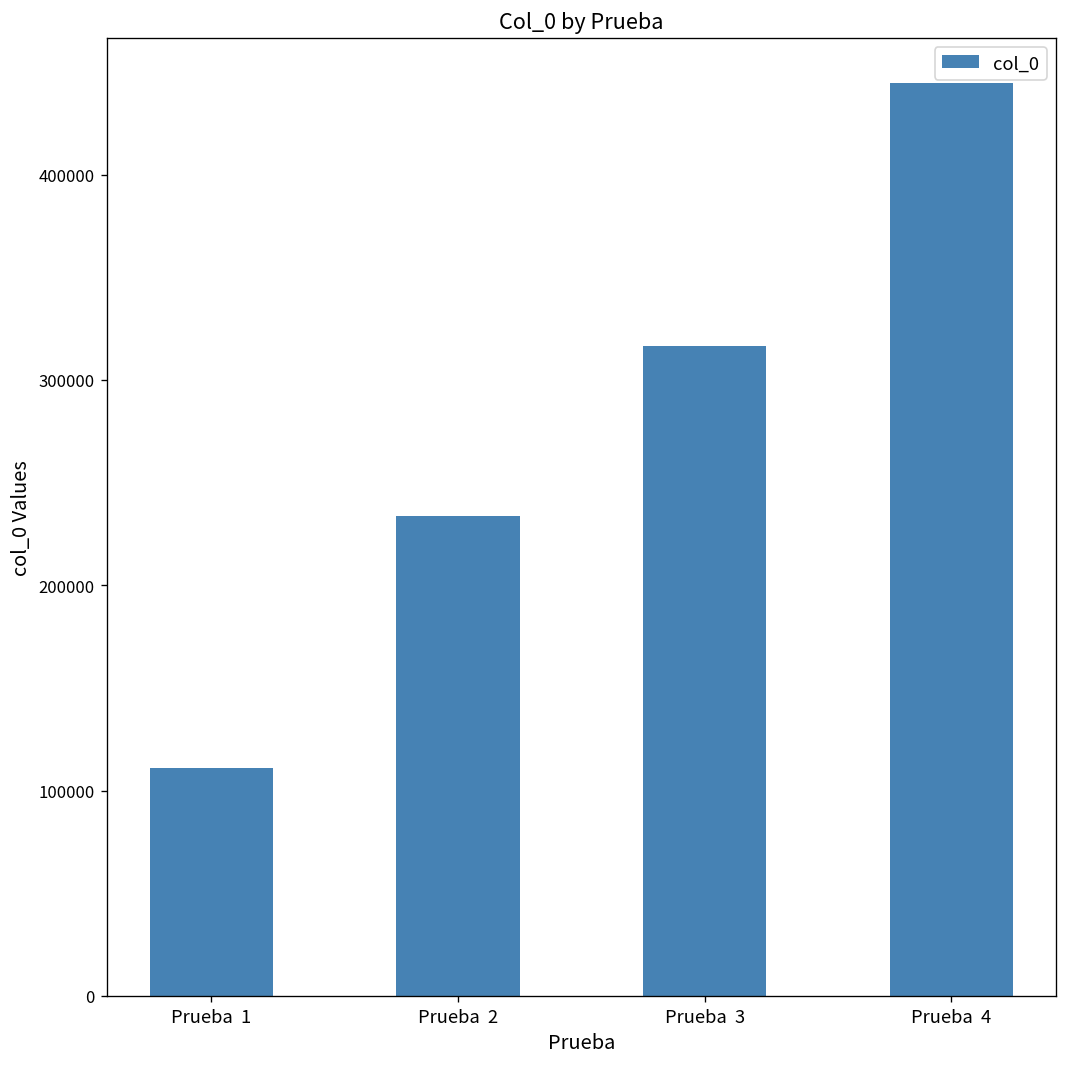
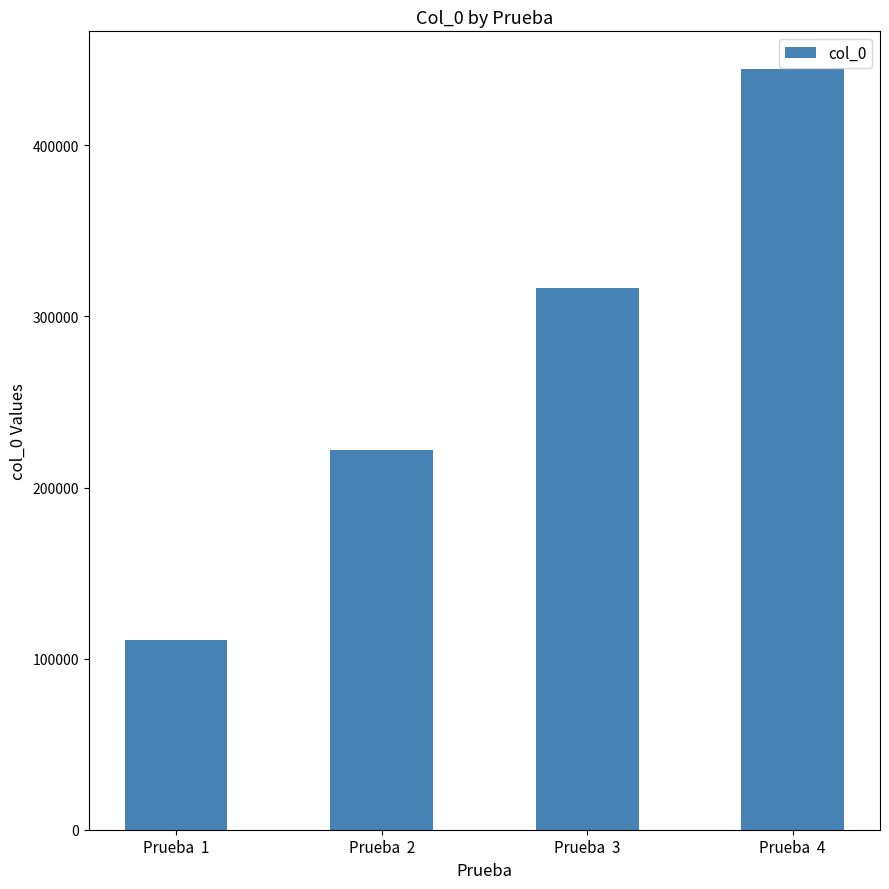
  {
    "Prueba 1": 111000,
-   "Prueba 2": 234000,
+   "Prueba 2": 222000,
    "Prueba 3": 317000,
    "Prueba 4": 444000
  }
